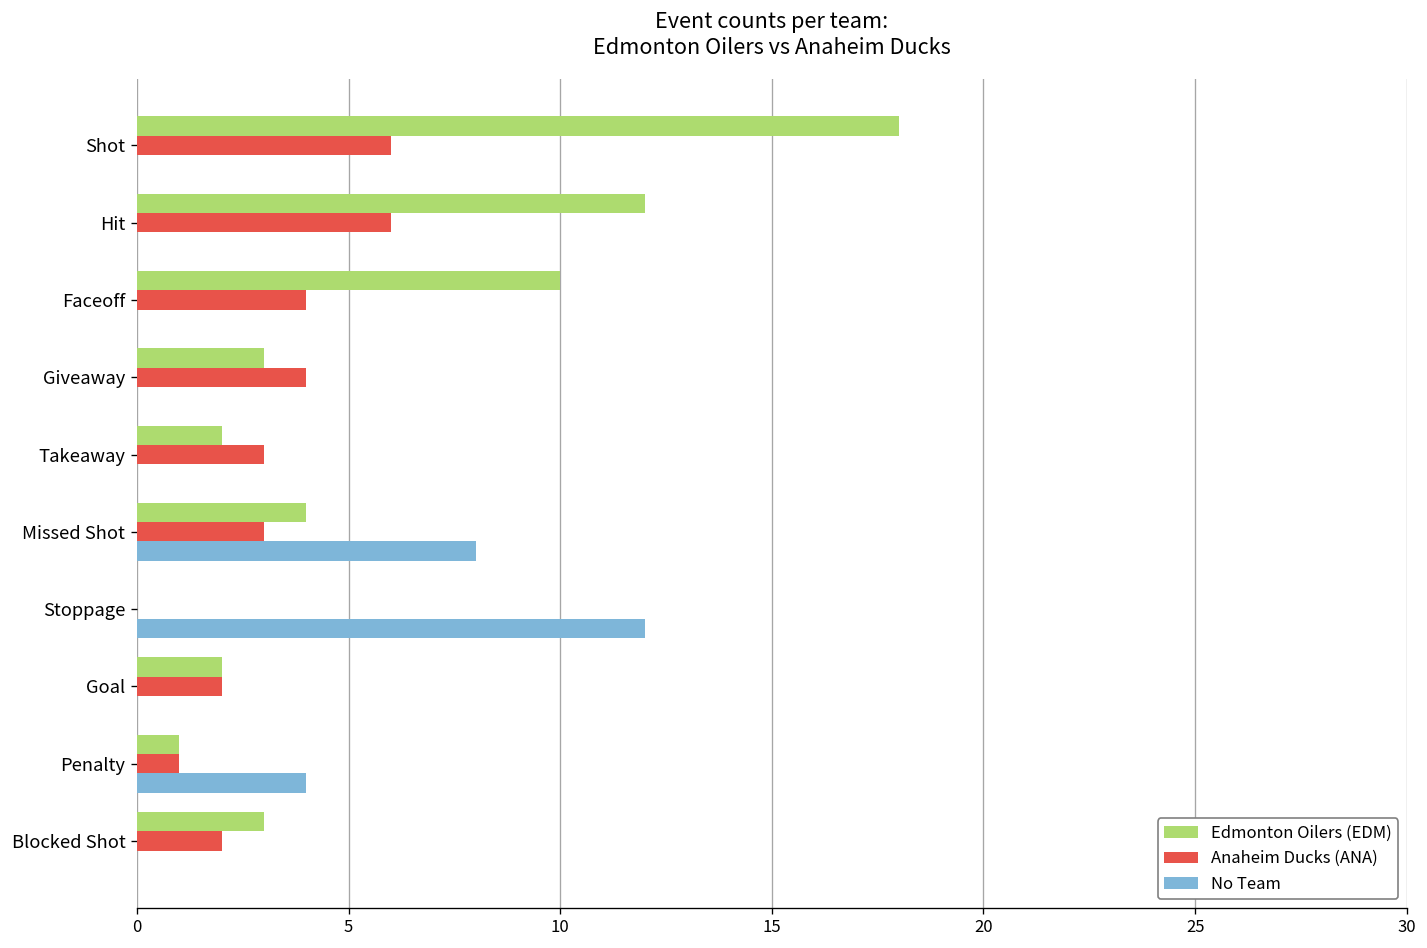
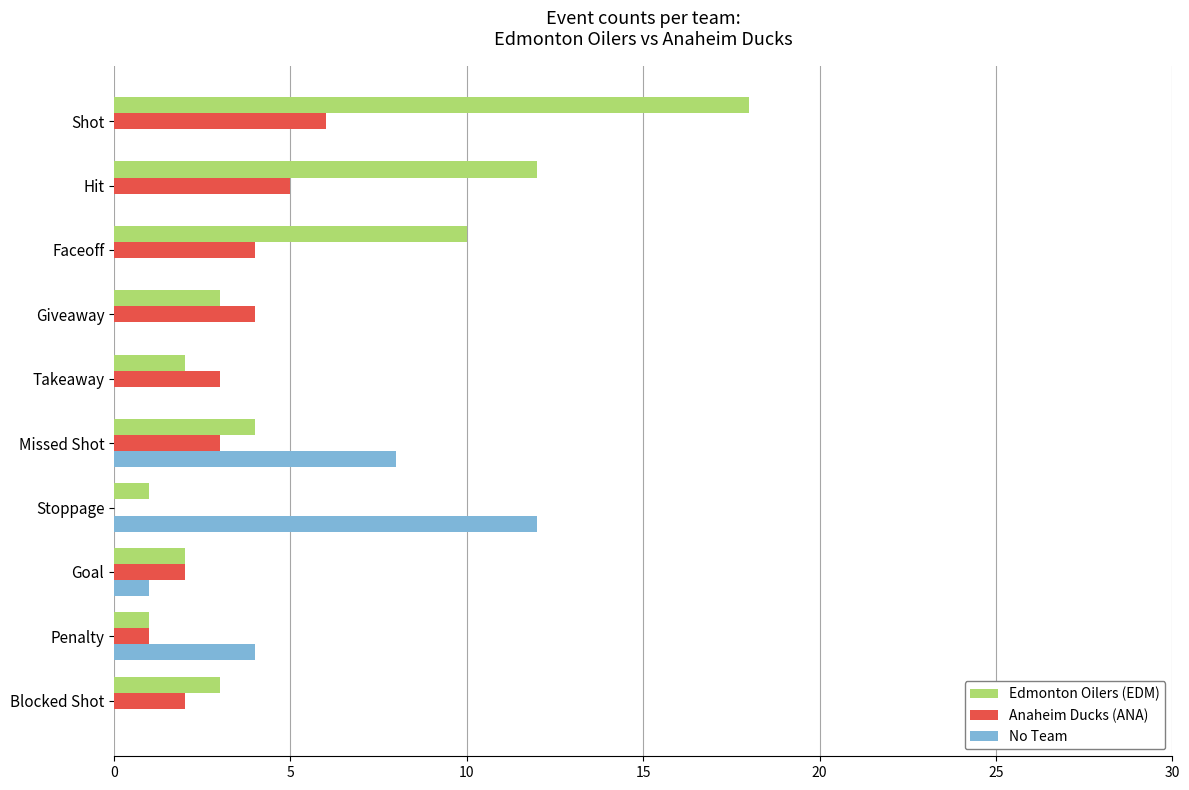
  {
    "Edmonton Oilers (EDM)": {
      "Shot": 18,
      "Hit": 12,
      "Faceoff": 10,
      "Giveaway": 3,
      "Takeaway": 2,
      "Missed Shot": 4,
-     "Stoppage": 0,
+     "Stoppage": 1,
      "Goal": 2,
      "Penalty": 1,
      "Blocked Shot": 3
    },
    "Anaheim Ducks (ANA)": {
      "Shot": 6,
-     "Hit": 6,
+     "Hit": 5,
      "Faceoff": 4,
      "Giveaway": 4,
      "Takeaway": 3,
      "Missed Shot": 3,
      "Stoppage": 0,
      "Goal": 2,
      "Penalty": 1,
      "Blocked Shot": 2
    },
    "No Team": {
      "Shot": 0,
      "Hit": 0,
      "Faceoff": 0,
      "Giveaway": 0,
      "Takeaway": 0,
      "Missed Shot": 8,
      "Stoppage": 12,
-     "Goal": 0,
+     "Goal": 1,
      "Penalty": 4,
      "Blocked Shot": 0
    }
  }
